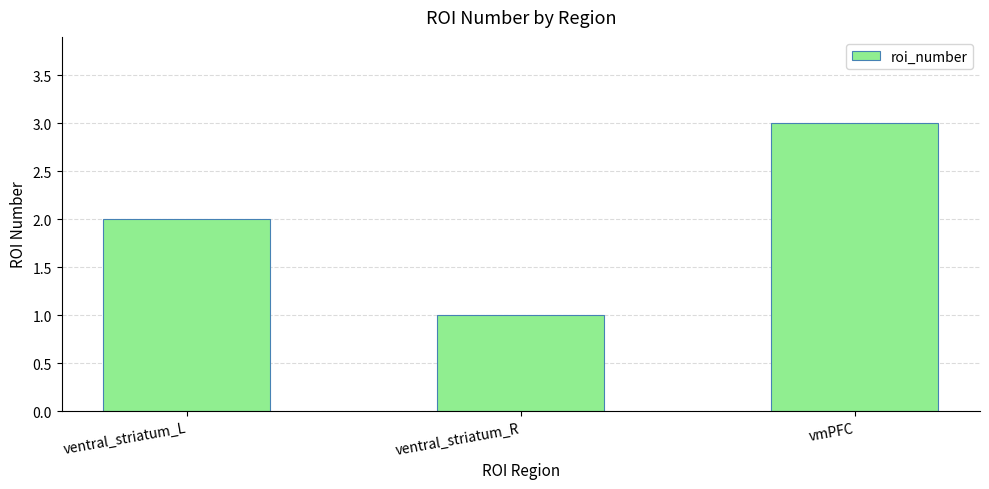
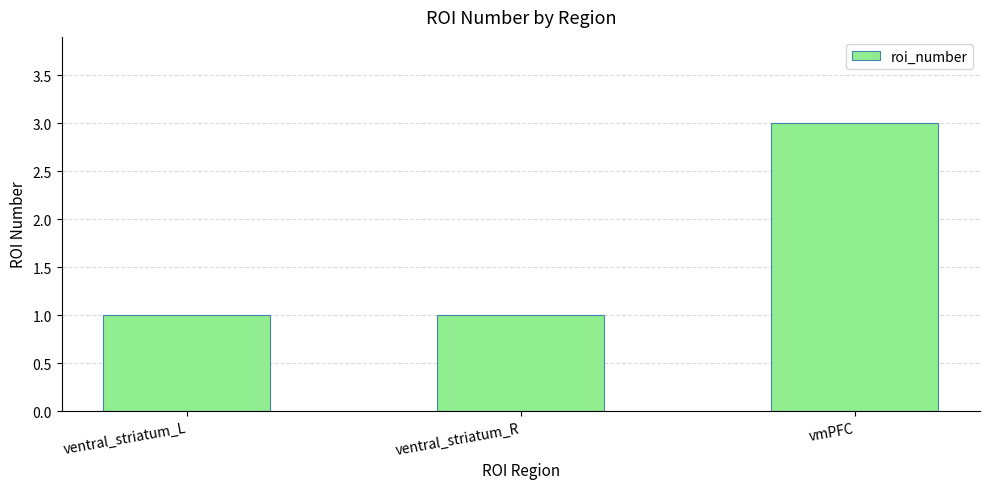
  {
-   "ventral_striatum_L": 2,
+   "ventral_striatum_L": 1,
    "ventral_striatum_R": 1,
    "vmPFC": 3
  }
